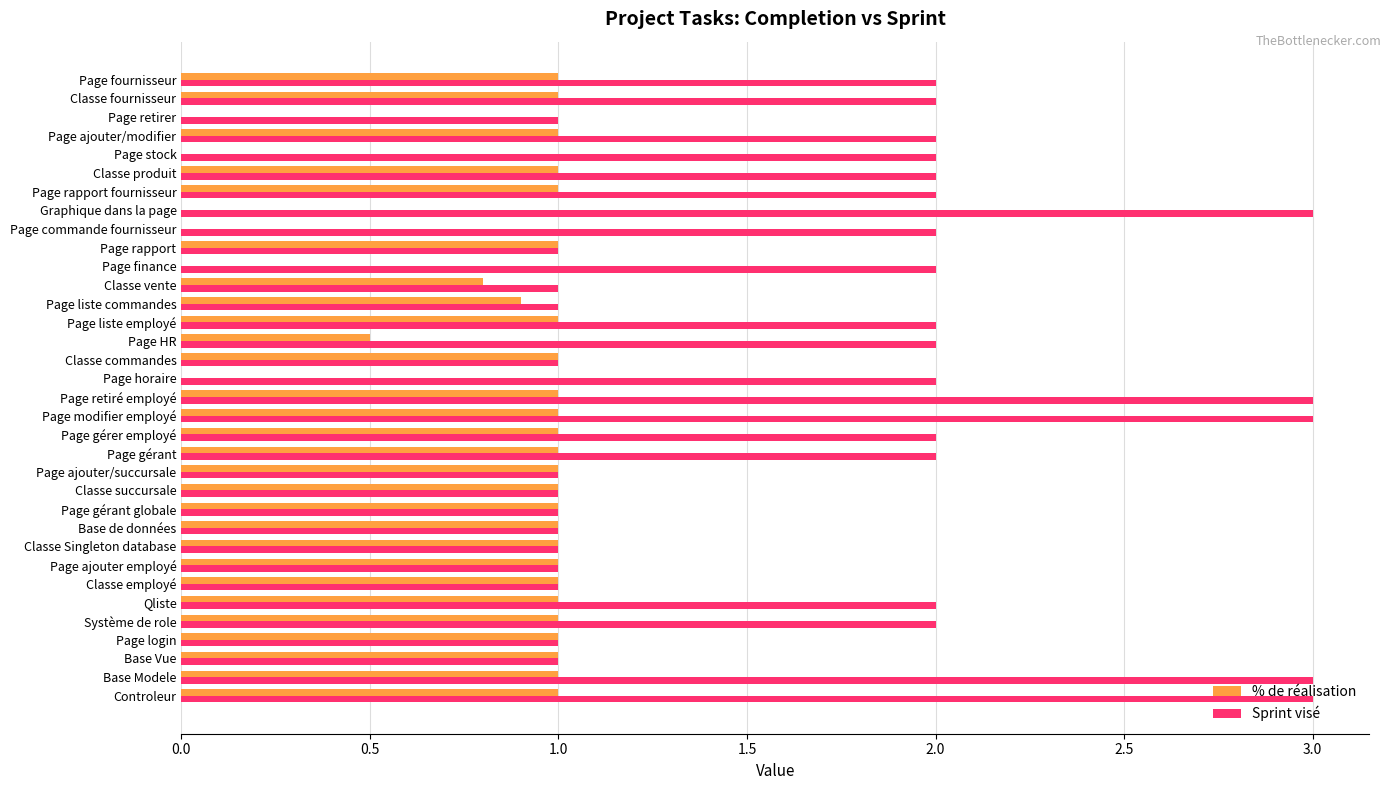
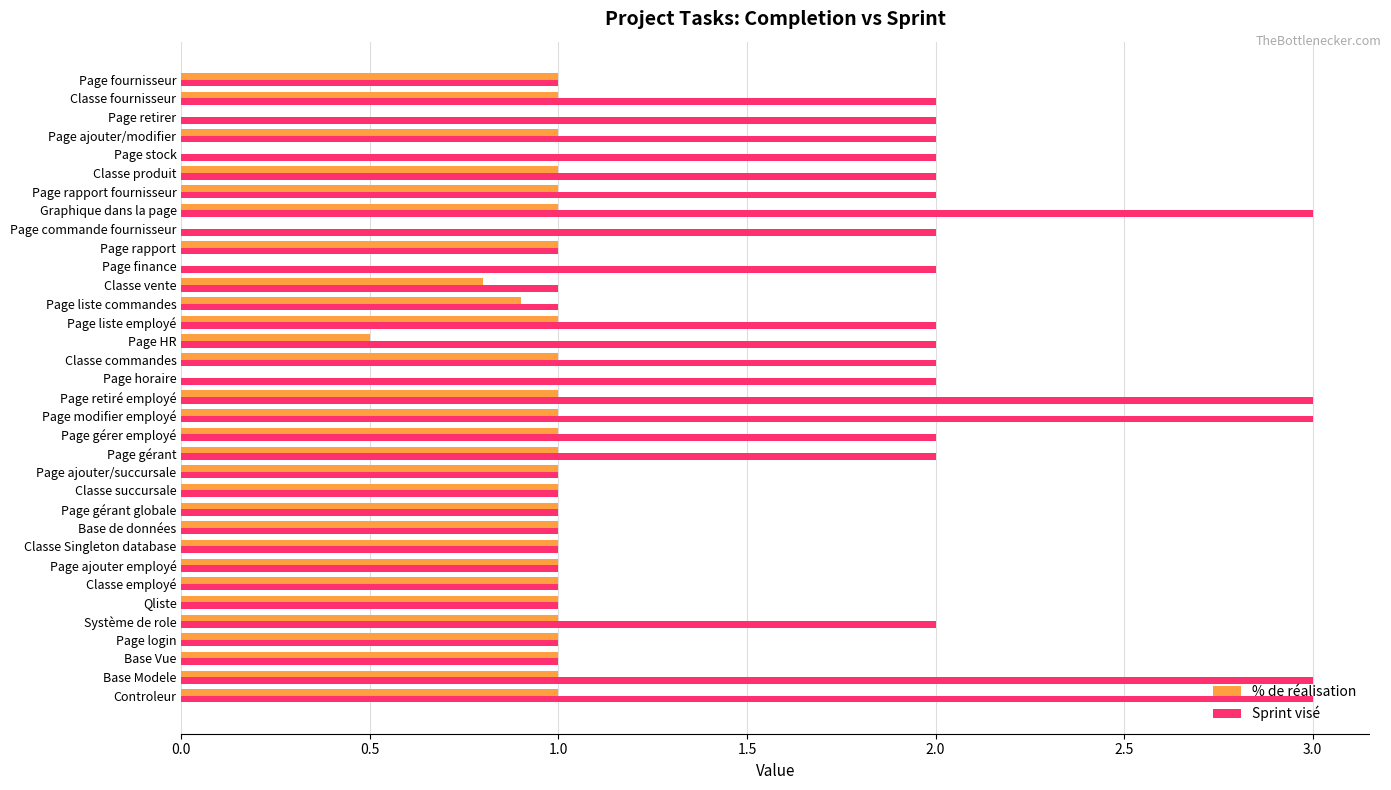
  {
    "% de réalisation": {
      "Page fournisseur": 1,
      "Classe fournisseur": 1,
      "Page retirer": 0,
      "Page ajouter/modifier": 1,
      "Page stock": 0,
      "Classe produit": 1,
      "Page rapport fournisseur": 1,
-     "Graphique dans la page": 0,
+     "Graphique dans la page": 1,
      "Page commande fournisseur": 0,
      "Page rapport": 1,
      "Page finance": 0,
      "Classe vente": 0.80,
      "Page liste commandes": 0.90,
      "Page liste employé": 1,
      "Page HR": 0.50,
      "Classe commandes": 1,
      "Page horaire": 0,
      "Page retiré employé": 1,
      "Page modifier employé": 1,
      "Page gérer employé": 1,
      "Page gérant": 1,
      "Page ajouter/succursale": 1,
      "Classe succursale": 1,
      "Page gérant globale": 1,
      "Base de données": 1,
      "Classe Singleton database": 1,
      "Page ajouter employé": 1,
      "Classe employé": 1,
      "Qliste": 1,
      "Système de role": 1,
      "Page login": 1,
      "Base Vue": 1,
      "Base Modele": 1,
      "Controleur": 1
    },
    "Sprint visé": {
-     "Page fournisseur": 2,
+     "Page fournisseur": 1,
      "Classe fournisseur": 2,
-     "Page retirer": 1,
+     "Page retirer": 2,
      "Page ajouter/modifier": 2,
      "Page stock": 2,
      "Classe produit": 2,
      "Page rapport fournisseur": 2,
      "Graphique dans la page": 3,
      "Page commande fournisseur": 2,
      "Page rapport": 1,
      "Page finance": 2,
      "Classe vente": 1,
      "Page liste commandes": 1,
      "Page liste employé": 2,
      "Page HR": 2,
-     "Classe commandes": 1,
+     "Classe commandes": 2,
      "Page horaire": 2,
      "Page retiré employé": 3,
      "Page modifier employé": 3,
      "Page gérer employé": 2,
      "Page gérant": 2,
      "Page ajouter/succursale": 1,
      "Classe succursale": 1,
      "Page gérant globale": 1,
      "Base de données": 1,
      "Classe Singleton database": 1,
      "Page ajouter employé": 1,
      "Classe employé": 1,
-     "Qliste": 2,
+     "Qliste": 1,
      "Système de role": 2,
      "Page login": 1,
      "Base Vue": 1,
      "Base Modele": 3,
      "Controleur": 3
    }
  }
